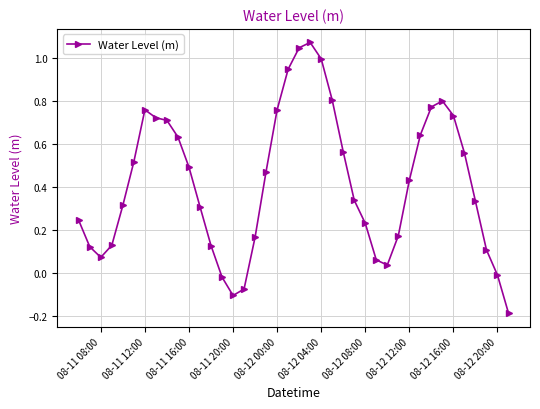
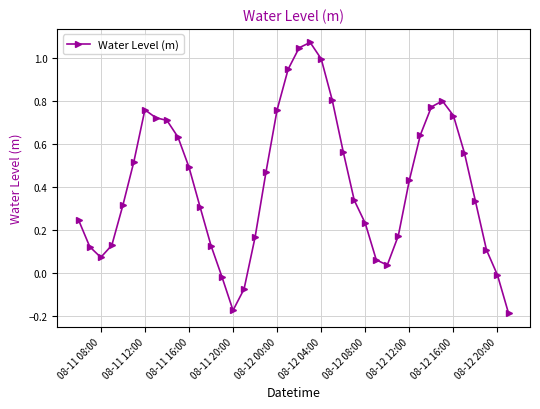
  {
    "08-11 08:00": 0.07,
    "08-11 12:00": 0.76,
    "08-11 16:00": 0.49,
-   "08-11 20:00": -0.10,
+   "08-11 20:00": -0.17,
    "08-12 00:00": 0.76,
    "08-12 04:00": 1.00,
    "08-12 08:00": 0.23,
    "08-12 12:00": 0.43,
    "08-12 16:00": 0.73,
    "08-12 20:00": -0.01
  }
